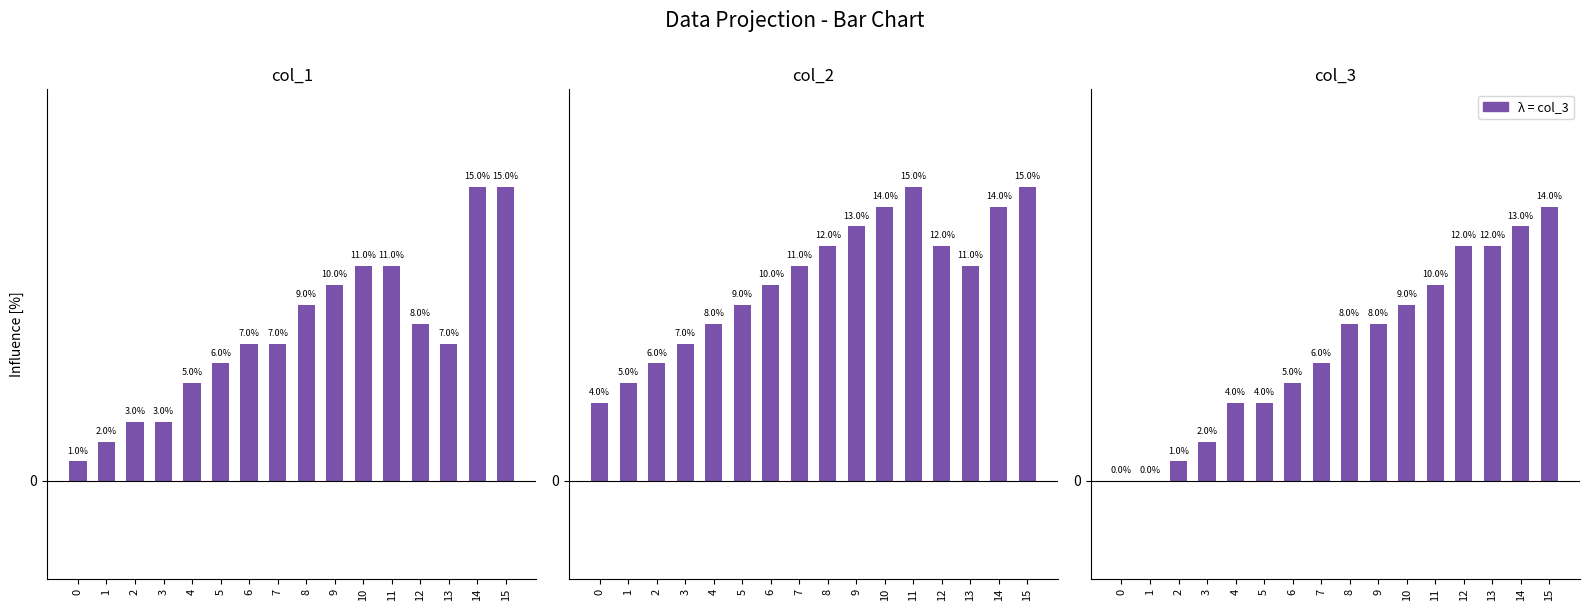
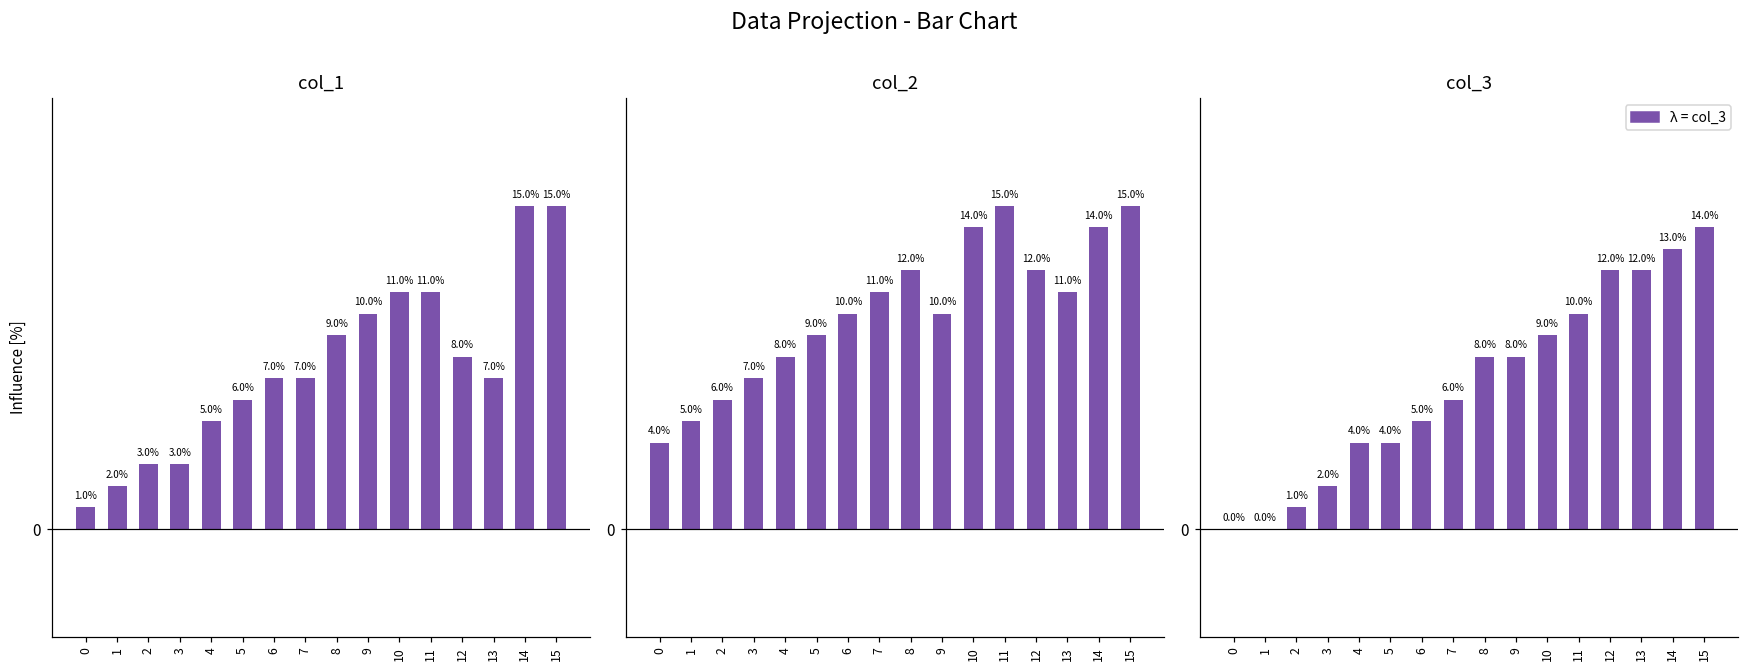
  {
    "col_1": {
      "0": "1.0%",
      "1": "2.0%",
      "2": "3.0%",
      "3": "3.0%",
      "4": "5.0%",
      "5": "6.0%",
      "6": "7.0%",
      "7": "7.0%",
      "8": "9.0%",
      "9": "10.0%",
      "10": "11.0%",
      "11": "11.0%",
      "12": "8.0%",
      "13": "7.0%",
      "14": "15.0%",
      "15": "15.0%"
    },
    "col_2": {
      "0": "4.0%",
      "1": "5.0%",
      "2": "6.0%",
      "3": "7.0%",
      "4": "8.0%",
      "5": "9.0%",
      "6": "10.0%",
      "7": "11.0%",
      "8": "12.0%",
-     "9": "13.0%",
+     "9": "10.0%",
      "10": "14.0%",
      "11": "15.0%",
      "12": "12.0%",
      "13": "11.0%",
      "14": "14.0%",
      "15": "15.0%"
    },
    "col_3": {
      "0": "0.0%",
      "1": "0.0%",
      "2": "1.0%",
      "3": "2.0%",
      "4": "4.0%",
      "5": "4.0%",
      "6": "5.0%",
      "7": "6.0%",
      "8": "8.0%",
      "9": "8.0%",
      "10": "9.0%",
      "11": "10.0%",
      "12": "12.0%",
      "13": "12.0%",
      "14": "13.0%",
      "15": "14.0%"
    }
  }
